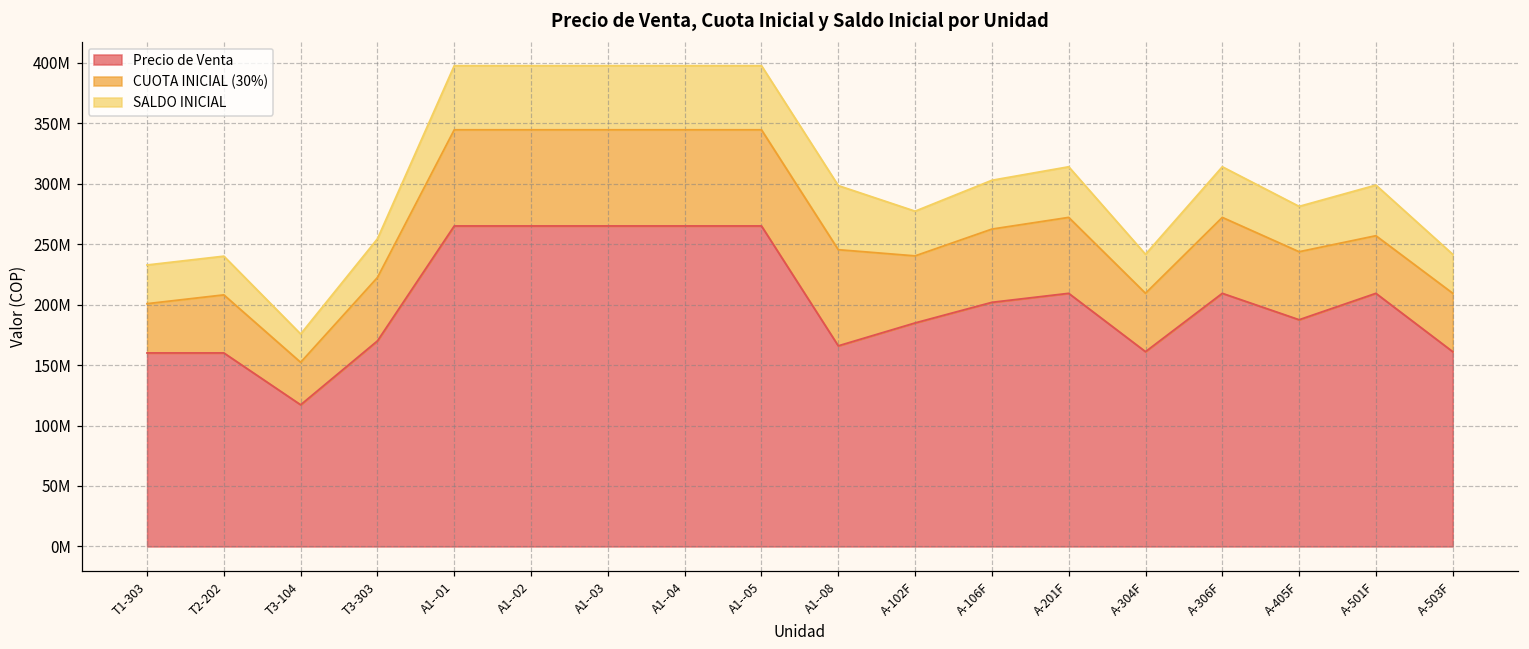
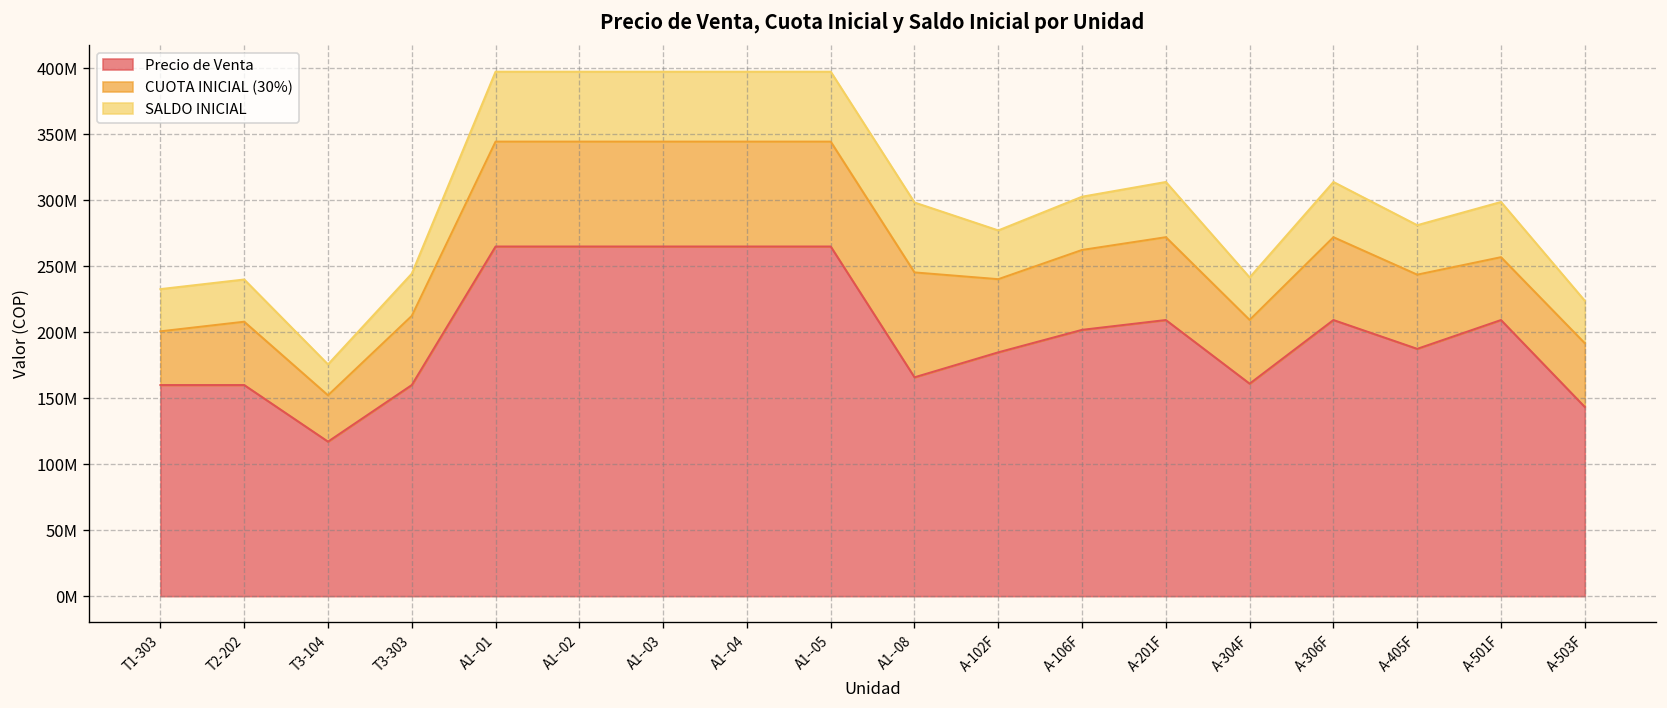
  {
    "Precio de Venta": {
      "T1-303": 160000000,
      "T2-202": 160000000,
      "T3-104": 117000000,
-     "T3-303": 170000000,
+     "T3-303": 160000000,
      "A1--01": 265000000,
      "A1--02": 265000000,
      "A1--03": 265000000,
      "A1--04": 265000000,
      "A1--05": 265000000,
      "A1--08": 166000000,
      "A-102F": 185000000,
      "A-106F": 202000000,
      "A-201F": 209000000,
      "A-304F": 161000000,
      "A-306F": 209000000,
      "A-405F": 187000000,
      "A-501F": 209000000,
-     "A-503F": 161000000
+     "A-503F": 143000000
    },
    "CUOTA INICIAL (30%)": {
      "T1-303": 41000000,
      "T2-202": 48000000,
      "T3-104": 35000000,
      "T3-303": 52000000,
      "A1--01": 80000000,
      "A1--02": 80000000,
      "A1--03": 80000000,
      "A1--04": 80000000,
      "A1--05": 80000000,
      "A1--08": 80000000,
      "A-102F": 55000000,
      "A-106F": 61000000,
      "A-201F": 63000000,
      "A-304F": 48000000,
      "A-306F": 63000000,
      "A-405F": 56000000,
      "A-501F": 48000000,
      "A-503F": 48000000
    },
    "SALDO INICIAL": {
      "T1-303": 32000000,
      "T2-202": 32000000,
      "T3-104": 23000000,
      "T3-303": 32000000,
      "A1--01": 53000000,
      "A1--02": 53000000,
      "A1--03": 53000000,
      "A1--04": 53000000,
      "A1--05": 53000000,
      "A1--08": 53000000,
      "A-102F": 37000000,
      "A-106F": 40000000,
      "A-201F": 42000000,
      "A-304F": 32000000,
      "A-306F": 42000000,
      "A-405F": 37000000,
      "A-501F": 42000000,
      "A-503F": 32000000
    }
  }
